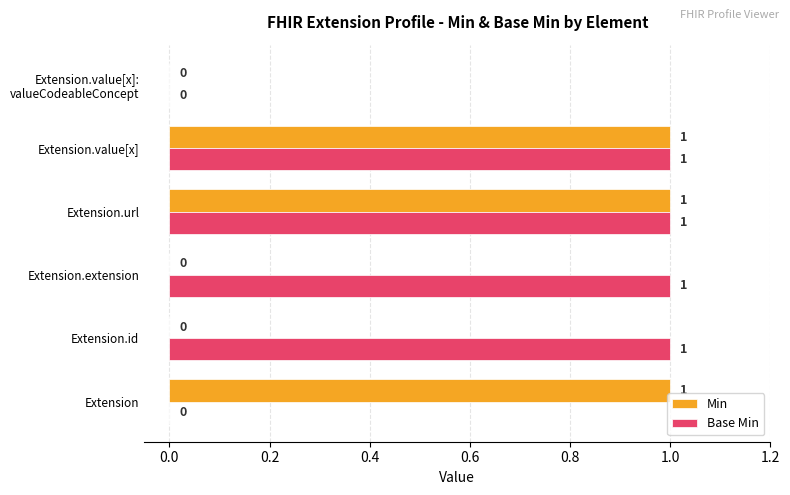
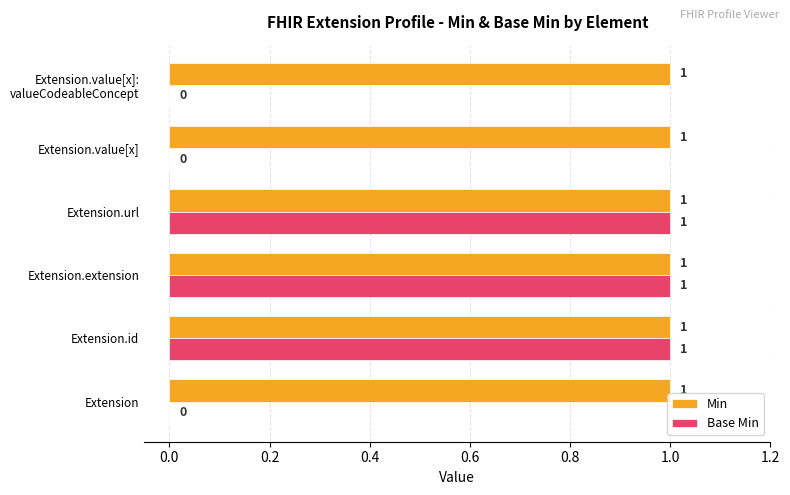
  {
    "Min": {
-     "Extension.value[x]: valueCodeableConcept": 0,
+     "Extension.value[x]: valueCodeableConcept": 1,
      "Extension.value[x]": 1,
      "Extension.url": 1,
-     "Extension.extension": 0,
-     "Extension.id": 0
+     "Extension.extension": 1,
+     "Extension.id": 1
    },
    "Base Min": {
      "Extension.value[x]: valueCodeableConcept": 0,
-     "Extension.value[x]": 1,
+     "Extension.value[x]": 0,
      "Extension.url": 1,
      "Extension.extension": 1,
      "Extension.id": 1,
      "Extension": 0
    }
  }
